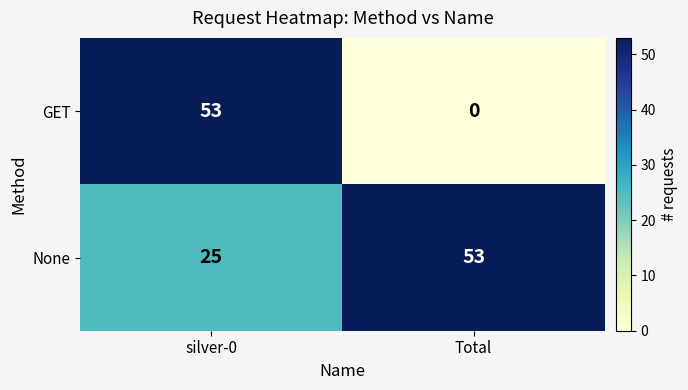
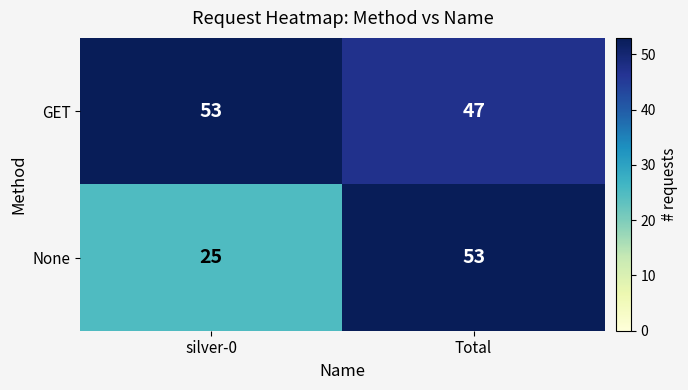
  {
    "GET": {
      "silver-0": 53,
-     "Total": 0
+     "Total": 47
    },
    "None": {
      "silver-0": 25,
      "Total": 53
    }
  }
